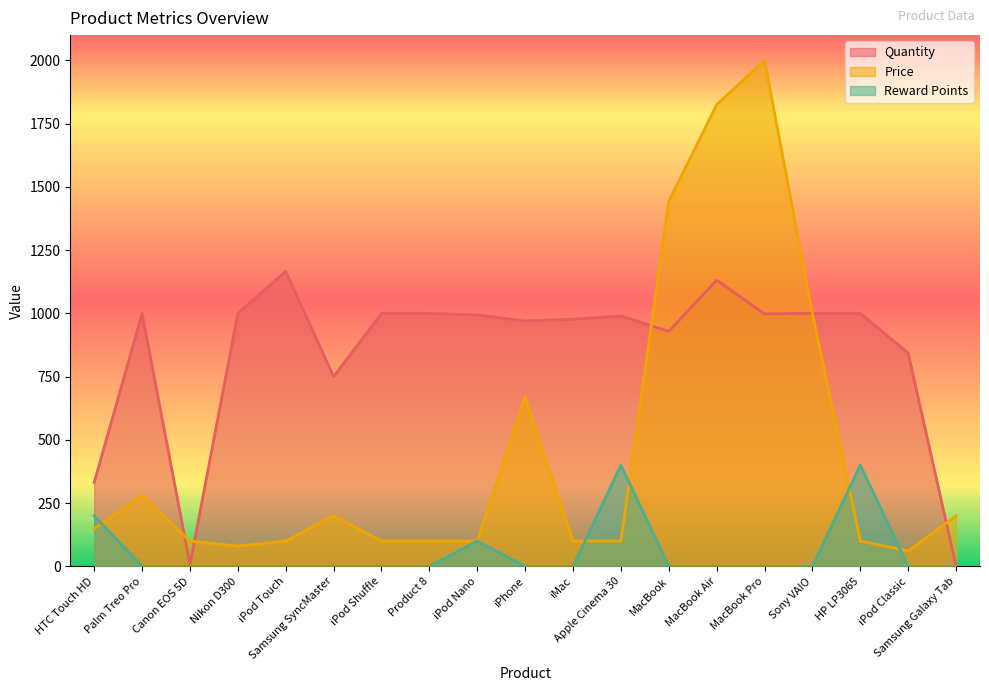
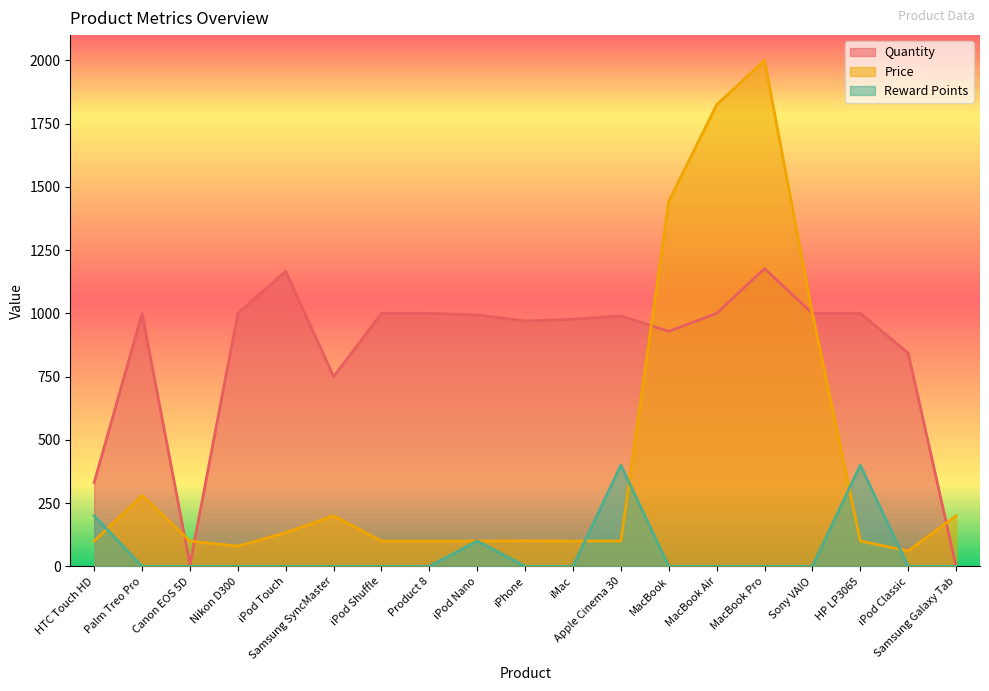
  {
    "Quantity": {
      "HTC Touch HD": 330,
      "Palm Treo Pro": 1000,
      "Nikon D300": 1000,
      "iPod Touch": 1170,
      "Samsung SyncMaster": 750,
      "iPod Shuffle": 1000,
      "Product 8": 1000,
      "iPod Nano": 990,
      "iPhone": 970,
      "iMac": 980,
      "Apple Cinema 30": 990,
      "MacBook": 930,
-     "MacBook Air": 1130,
-     "MacBook Pro": 1000,
+     "MacBook Air": 1000,
+     "MacBook Pro": 1180,
      "HP LP3065": 1000,
      "iPod Classic": 840
    },
    "Price": {
-     "HTC Touch HD": 150,
+     "HTC Touch HD": 100,
      "Palm Treo Pro": 280,
      "Canon EOS 5D": 100,
      "Nikon D300": 80,
-     "iPod Touch": 100,
+     "iPod Touch": 130,
      "Samsung SyncMaster": 200,
      "iPod Shuffle": 100,
      "Product 8": 100,
-     "iPhone": 670,
+     "iPhone": 100,
      "iMac": 100,
      "Apple Cinema 30": 100,
      "MacBook": 1440,
      "MacBook Air": 1830,
      "MacBook Pro": 2000,
      "HP LP3065": 100,
      "iPod Classic": 60,
      "Samsung Galaxy Tab": 200
    },
    "Reward Points": {
      "HTC Touch HD": 200,
      "Palm Treo Pro": 0,
      "Nikon D300": 0,
      "iPod Touch": 0,
      "Samsung SyncMaster": 0,
      "iPod Shuffle": 0,
      "Product 8": 0,
      "iPhone": 0,
      "iMac": 0,
      "Apple Cinema 30": 400,
      "MacBook": 0,
      "MacBook Air": 0,
      "MacBook Pro": 0,
      "Sony VAIO": 0,
      "HP LP3065": 400,
      "iPod Classic": 0
    }
  }
